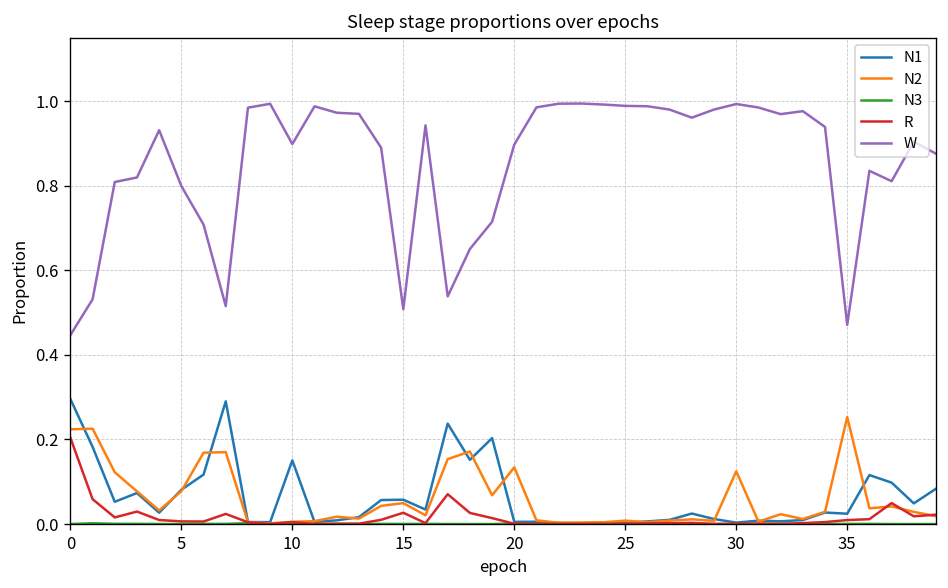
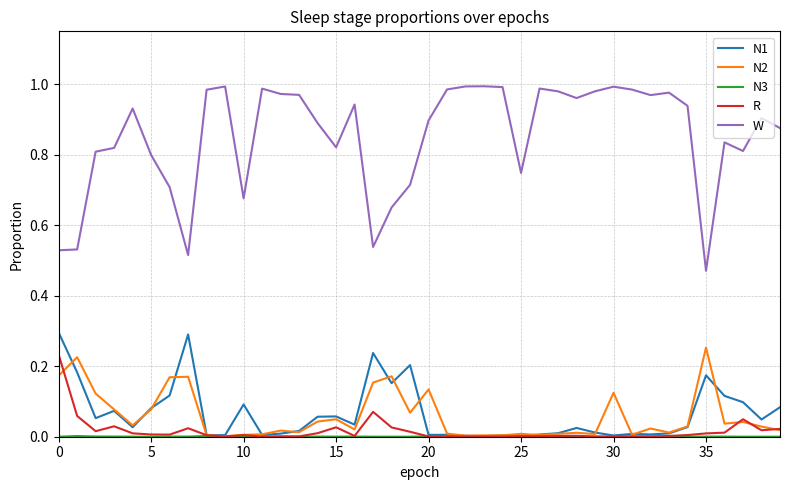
  {
    "N1": {
      "0": 0.30,
-     "10": 0.15,
+     "10": 0.09,
      "15": 0.06,
-     "35": 0.02
+     "35": 0.17
    },
    "N2": {
-     "0": 0.22,
+     "0": 0.17,
      "15": 0.05,
      "20": 0.13,
      "30": 0.12,
      "35": 0.25
    },
    "N3": {
      "0": 0.00,
      "15": 0.00,
      "35": 0.00
    },
    "R": {
-     "0": 0.20,
+     "0": 0.23,
      "15": 0.03,
      "35": 0.01
    },
    "W": {
-     "0": 0.45,
+     "0": 0.53,
      "5": 0.80,
-     "10": 0.90,
-     "15": 0.51,
+     "10": 0.68,
+     "15": 0.82,
      "20": 0.90,
-     "25": 0.99,
+     "25": 0.75,
      "30": 0.99,
      "35": 0.47
    }
  }
